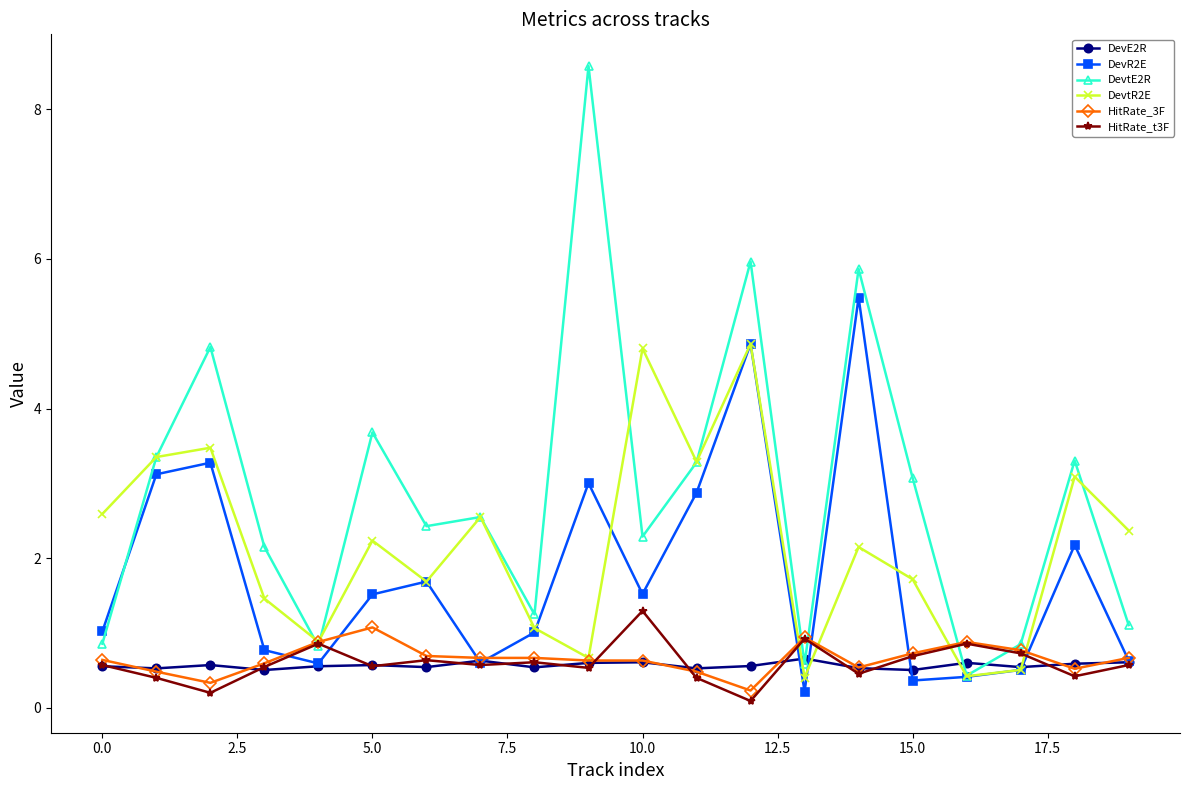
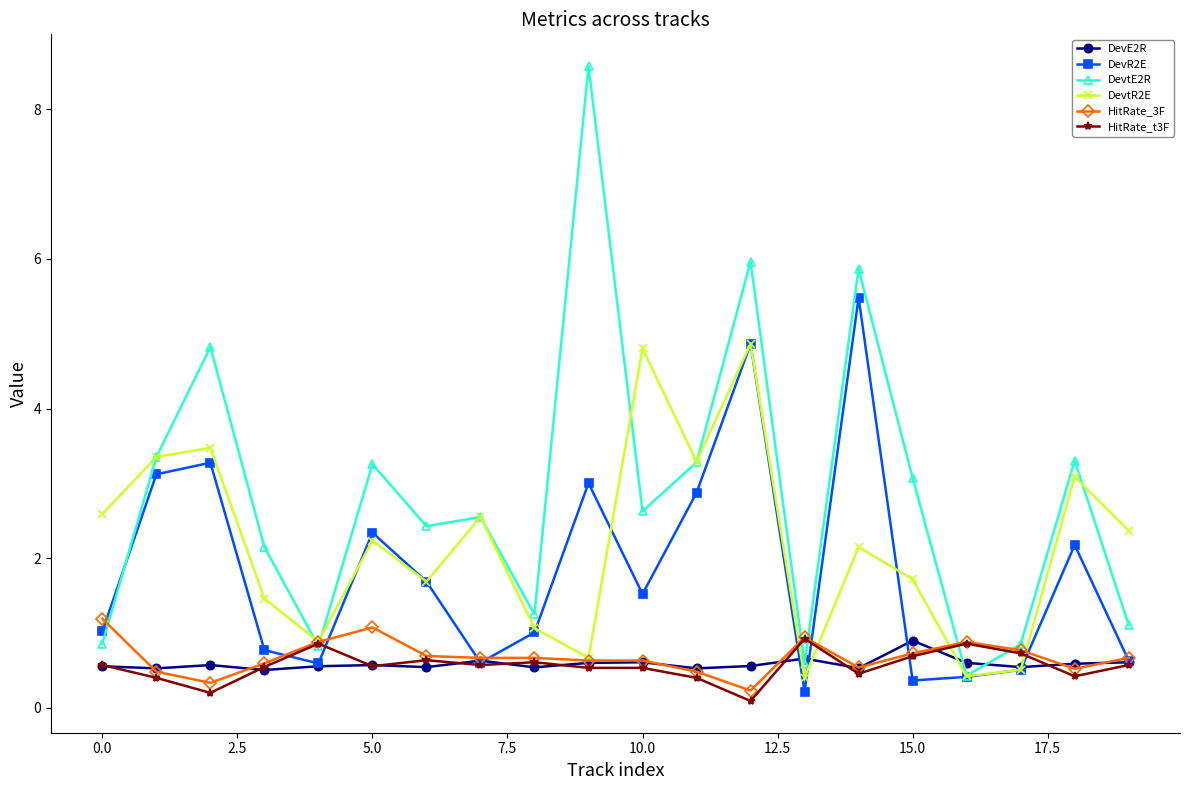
  {
    "DevE2R": {
-     "15.0": 0.5
+     "15.0": 0.9
    },
    "DevR2E": {
      "0.0": 1.0,
-     "5.0": 1.5,
+     "5.0": 2.3,
      "10.0": 1.5,
      "15.0": 0.4
    },
    "DevtE2R": {
      "0.0": 0.9,
-     "5.0": 3.7,
-     "10.0": 2.3,
+     "5.0": 3.3,
+     "10.0": 2.6,
      "15.0": 3.1
    },
    "DevtR2E": {
      "0.0": 2.6,
      "5.0": 2.2,
      "10.0": 4.8,
      "15.0": 1.7
    },
    "HitRate_3F": {
-     "0.0": 0.6,
+     "0.0": 1.2,
      "5.0": 1.1,
      "15.0": 0.7
    },
    "HitRate_t3F": {
-     "10.0": 1.3,
+     "10.0": 0.5,
      "15.0": 0.7
    }
  }
